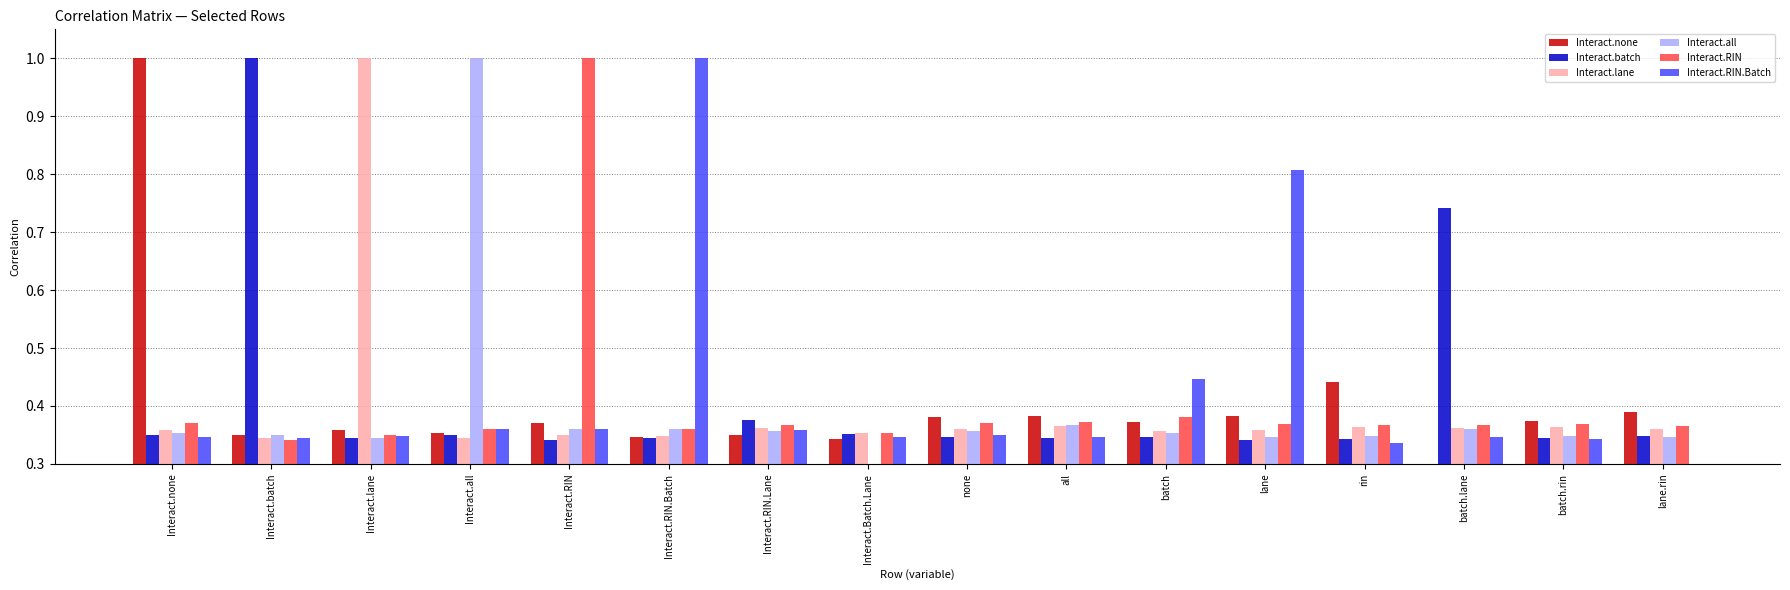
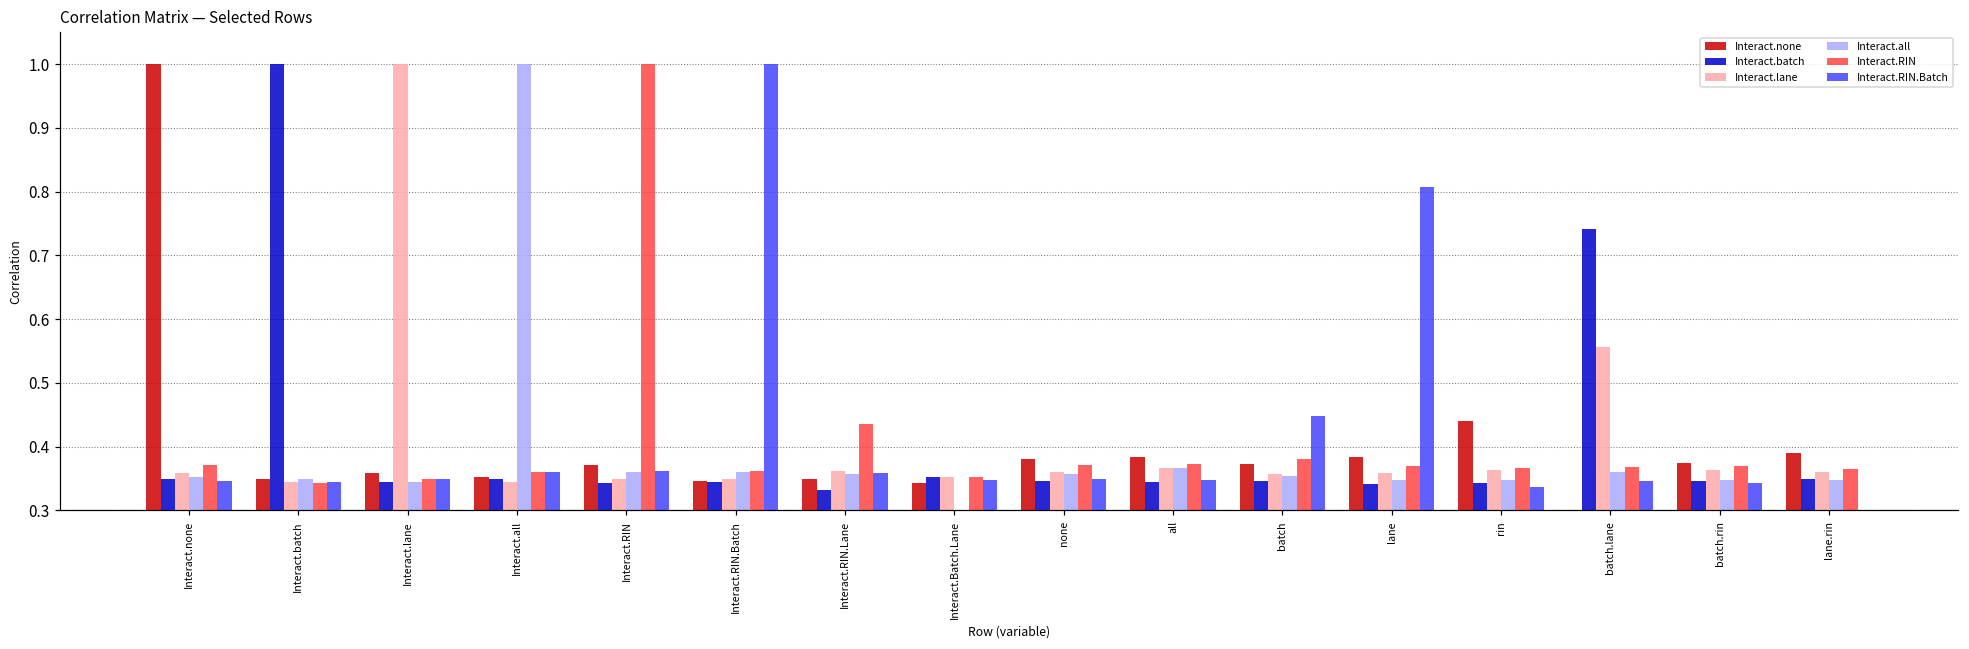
  {
    "Interact.none": {
      "Interact.none": 1.00,
      "Interact.batch": 0.35,
      "Interact.lane": 0.36,
      "Interact.all": 0.35,
      "Interact.RIN": 0.37,
      "Interact.RIN.Batch": 0.35,
      "Interact.RIN.Lane": 0.35,
      "Interact.Batch.Lane": 0.34,
      "none": 0.38,
      "all": 0.38,
      "batch": 0.37,
      "lane": 0.38,
      "rin": 0.44,
      "batch.rin": 0.37,
      "lane.rin": 0.39
    },
    "Interact.batch": {
      "Interact.none": 0.35,
      "Interact.batch": 1.00,
      "Interact.lane": 0.34,
      "Interact.all": 0.35,
      "Interact.RIN": 0.34,
      "Interact.RIN.Batch": 0.35,
-     "Interact.RIN.Lane": 0.38,
+     "Interact.RIN.Lane": 0.33,
      "Interact.Batch.Lane": 0.35,
      "none": 0.35,
      "all": 0.34,
      "batch": 0.35,
      "lane": 0.34,
      "rin": 0.34,
      "batch.lane": 0.74,
      "batch.rin": 0.35,
      "lane.rin": 0.35
    },
    "Interact.lane": {
      "Interact.none": 0.36,
      "Interact.batch": 0.34,
      "Interact.lane": 1.00,
      "Interact.all": 0.34,
      "Interact.RIN": 0.35,
      "Interact.RIN.Batch": 0.35,
      "Interact.RIN.Lane": 0.36,
      "Interact.Batch.Lane": 0.35,
      "none": 0.36,
      "all": 0.37,
      "batch": 0.36,
      "lane": 0.36,
      "rin": 0.36,
-     "batch.lane": 0.36,
+     "batch.lane": 0.56,
      "batch.rin": 0.36,
      "lane.rin": 0.36
    },
    "Interact.all": {
      "Interact.none": 0.35,
      "Interact.batch": 0.35,
      "Interact.lane": 0.34,
      "Interact.all": 1.00,
      "Interact.RIN": 0.36,
      "Interact.RIN.Batch": 0.36,
      "Interact.RIN.Lane": 0.36,
      "none": 0.36,
      "all": 0.37,
      "batch": 0.35,
      "lane": 0.35,
      "rin": 0.35,
      "batch.lane": 0.36,
      "batch.rin": 0.35,
      "lane.rin": 0.35
    },
    "Interact.RIN": {
      "Interact.none": 0.37,
      "Interact.batch": 0.34,
      "Interact.lane": 0.35,
      "Interact.all": 0.36,
      "Interact.RIN": 1.00,
      "Interact.RIN.Batch": 0.36,
-     "Interact.RIN.Lane": 0.37,
+     "Interact.RIN.Lane": 0.44,
      "Interact.Batch.Lane": 0.35,
      "none": 0.37,
      "all": 0.37,
      "batch": 0.38,
      "lane": 0.37,
      "rin": 0.37,
      "batch.lane": 0.37,
      "batch.rin": 0.37,
      "lane.rin": 0.36
    },
    "Interact.RIN.Batch": {
      "Interact.none": 0.35,
      "Interact.batch": 0.35,
      "Interact.lane": 0.35,
      "Interact.all": 0.36,
      "Interact.RIN": 0.36,
      "Interact.RIN.Batch": 1.00,
      "Interact.RIN.Lane": 0.36,
      "Interact.Batch.Lane": 0.35,
      "none": 0.35,
      "all": 0.35,
      "batch": 0.45,
      "lane": 0.81,
      "rin": 0.34,
      "batch.lane": 0.35,
      "batch.rin": 0.34
    }
  }
